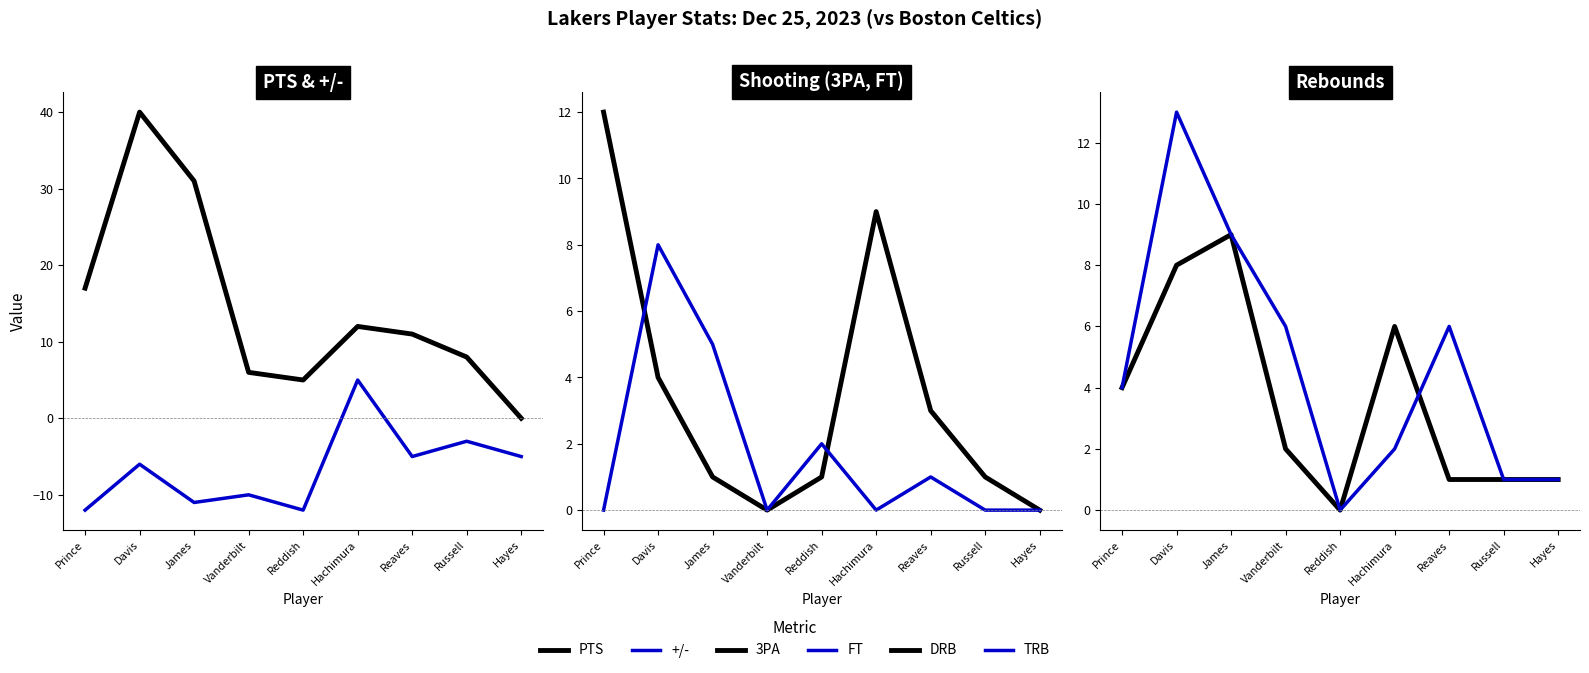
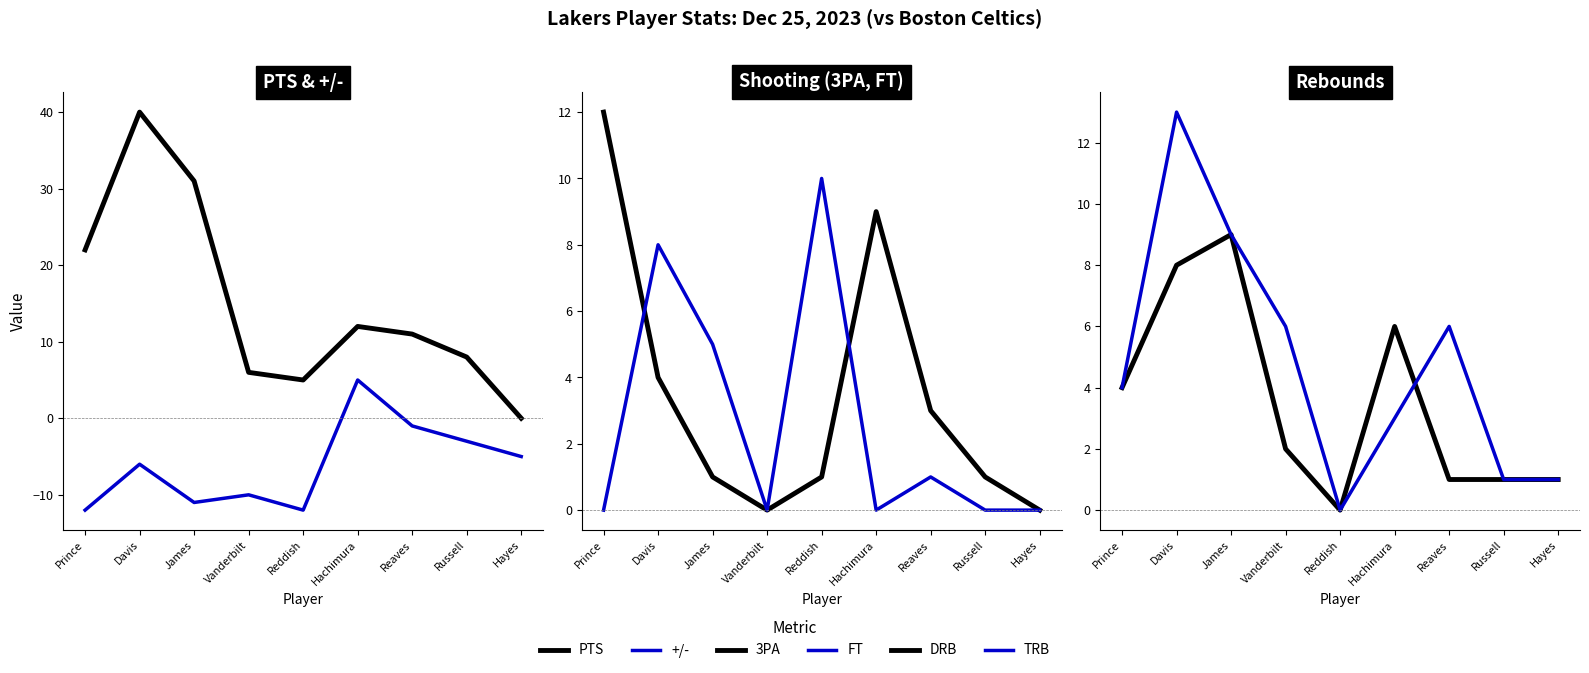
  {
    "PTS & +/-": {
      "PTS": {
-       "Prince": 17,
+       "Prince": 22,
        "Davis": 40,
        "James": 31,
        "Vanderbilt": 6,
        "Reddish": 5,
        "Hachimura": 12,
        "Reaves": 11,
        "Russell": 8,
        "Hayes": 0
      },
      "+/-": {
        "Prince": -12,
        "Davis": -6,
        "James": -11,
        "Vanderbilt": -10,
        "Reddish": -12,
        "Hachimura": 5,
-       "Reaves": -5,
+       "Reaves": -1,
        "Russell": -3,
        "Hayes": -5
      }
    },
    "Shooting (3PA, FT)": {
      "3PA": {
        "Prince": 12,
        "Davis": 4,
        "James": 1,
        "Reddish": 1,
        "Hachimura": 9,
        "Reaves": 3,
        "Russell": 1
      },
      "FT": {
        "Prince": 0,
        "Davis": 8,
        "James": 5,
-       "Reddish": 2,
+       "Reddish": 10,
        "Hachimura": 0,
        "Reaves": 1,
        "Russell": 0
      }
    },
    "Rebounds": {
      "DRB": {
        "Davis": 8,
        "Vanderbilt": 2,
        "Hachimura": 6,
        "Reaves": 1
      },
      "TRB": {
        "Davis": 13,
        "Vanderbilt": 6,
-       "Hachimura": 2,
+       "Hachimura": 3,
        "Reaves": 6
      }
    }
  }
